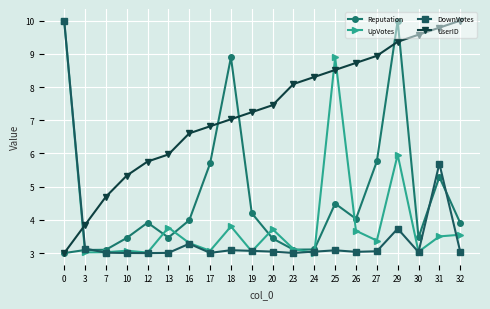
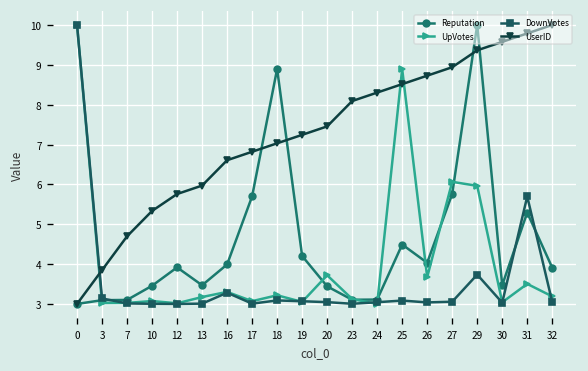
  {
    "UpVotes": {
-     "13": 3.8,
-     "18": 3.8,
+     "13": 3.2,
+     "18": 3.2,
      "20": 3.7,
      "25": 8.9,
      "26": 3.7,
-     "27": 3.4,
+     "27": 6.1,
      "29": 6.0,
      "31": 3.5,
-     "32": 3.6
+     "32": 3.2
    }
  }
